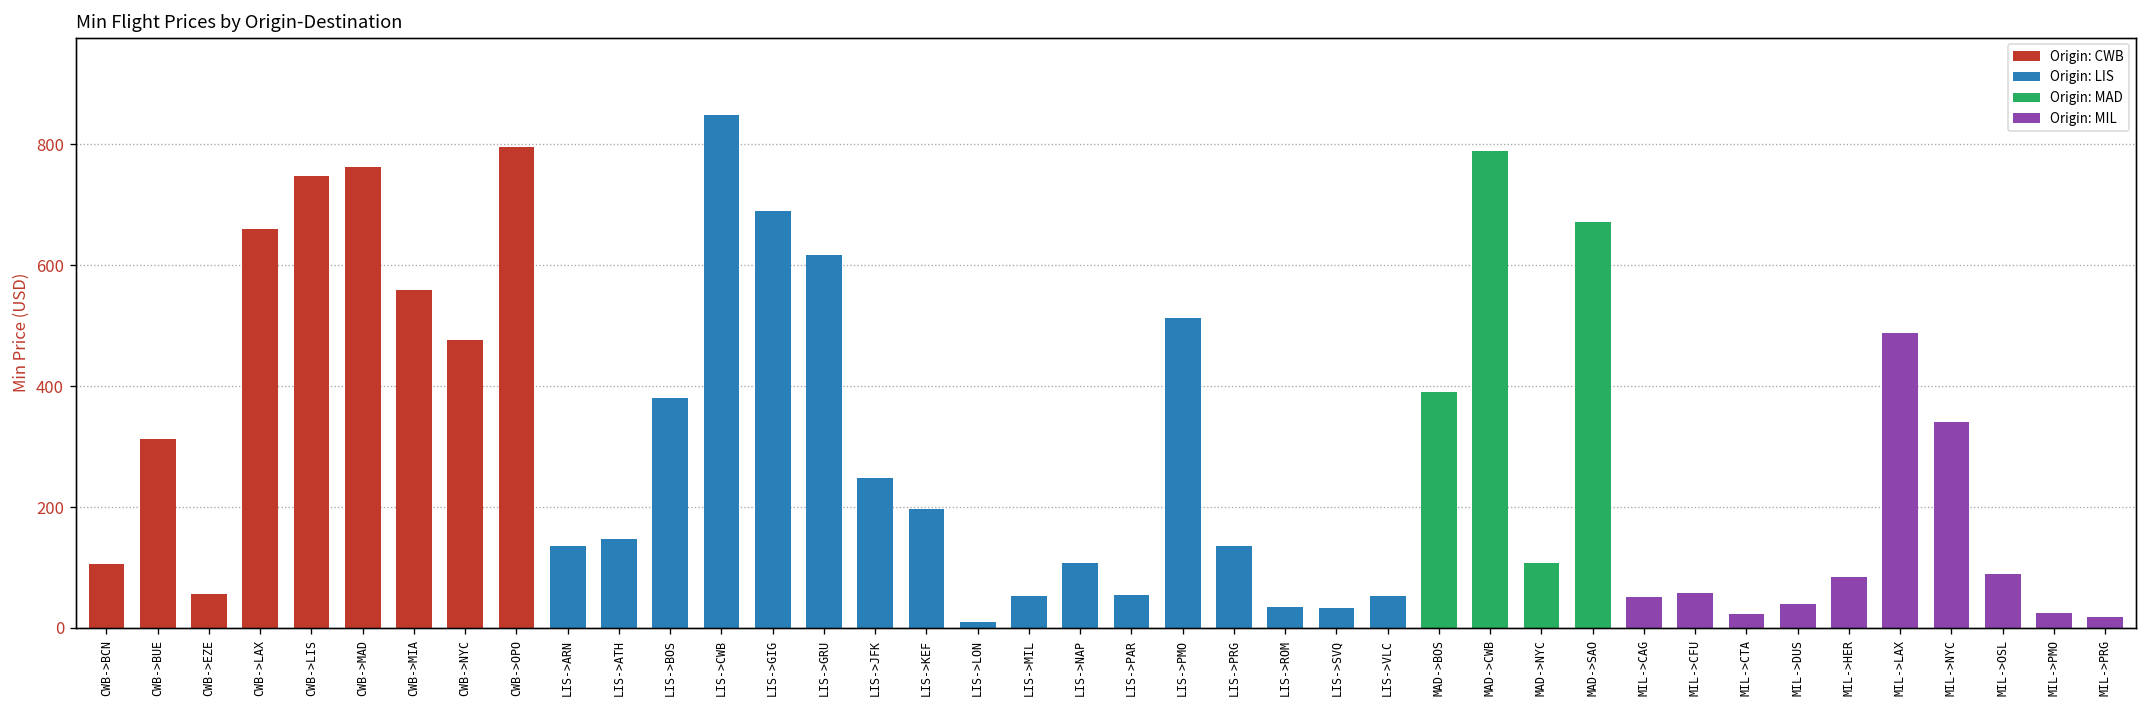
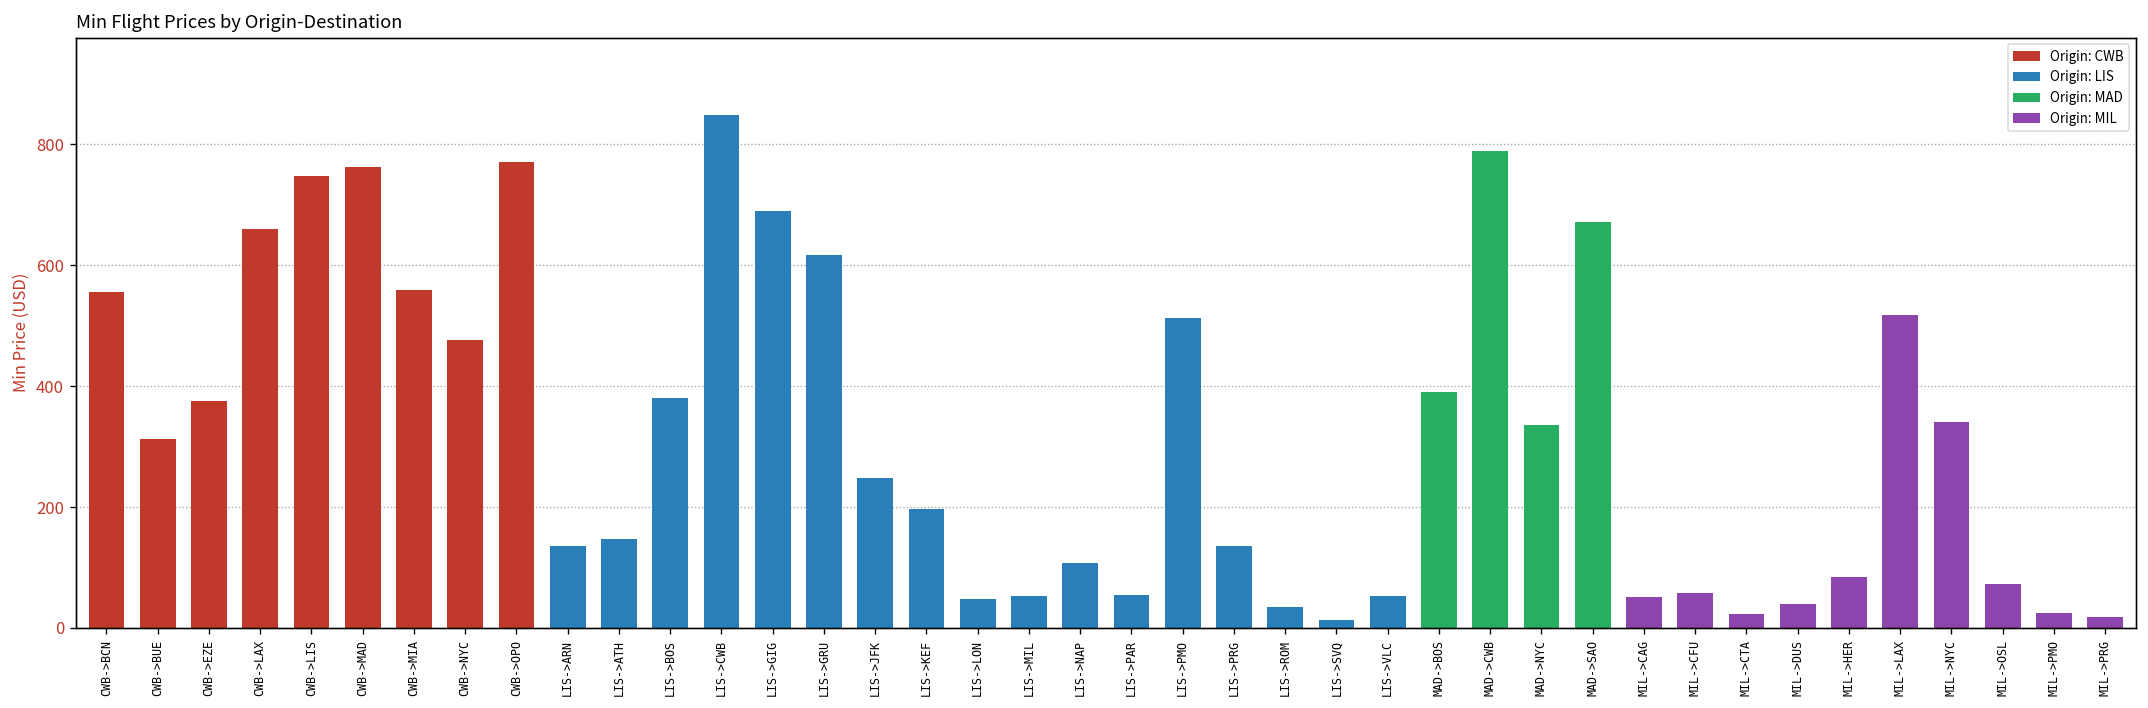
  {
-   "CWB->BCN": 110,
+   "CWB->BCN": 560,
    "CWB->BUE": 310,
-   "CWB->EZE": 60,
+   "CWB->EZE": 380,
    "CWB->LAX": 660,
    "CWB->LIS": 750,
    "CWB->MAD": 760,
    "CWB->MIA": 560,
    "CWB->NYC": 480,
-   "CWB->OPO": 800,
+   "CWB->OPO": 770,
    "LIS->ARN": 140,
    "LIS->ATH": 150,
    "LIS->BOS": 380,
    "LIS->CWB": 850,
    "LIS->GIG": 690,
    "LIS->GRU": 620,
    "LIS->JFK": 250,
    "LIS->KEF": 200,
-   "LIS->LON": 10,
+   "LIS->LON": 50,
    "LIS->MIL": 50,
    "LIS->NAP": 110,
    "LIS->PAR": 60,
    "LIS->PMO": 510,
    "LIS->PRG": 140,
    "LIS->ROM": 30,
-   "LIS->SVQ": 30,
+   "LIS->SVQ": 10,
    "LIS->VLC": 50,
    "MAD->BOS": 390,
    "MAD->CWB": 790,
-   "MAD->NYC": 110,
+   "MAD->NYC": 340,
    "MAD->SAO": 670,
    "MIL->CAG": 50,
    "MIL->CFU": 60,
    "MIL->CTA": 20,
    "MIL->DUS": 40,
    "MIL->HER": 80,
-   "MIL->LAX": 490,
+   "MIL->LAX": 520,
    "MIL->NYC": 340,
-   "MIL->OSL": 90,
+   "MIL->OSL": 70,
    "MIL->PMO": 30,
    "MIL->PRG": 20
  }
